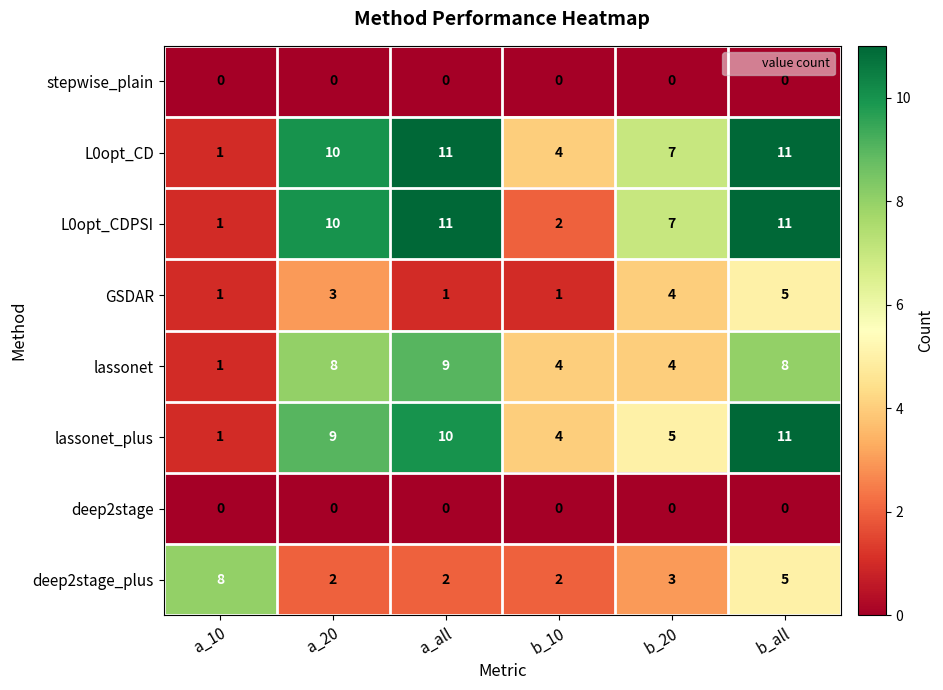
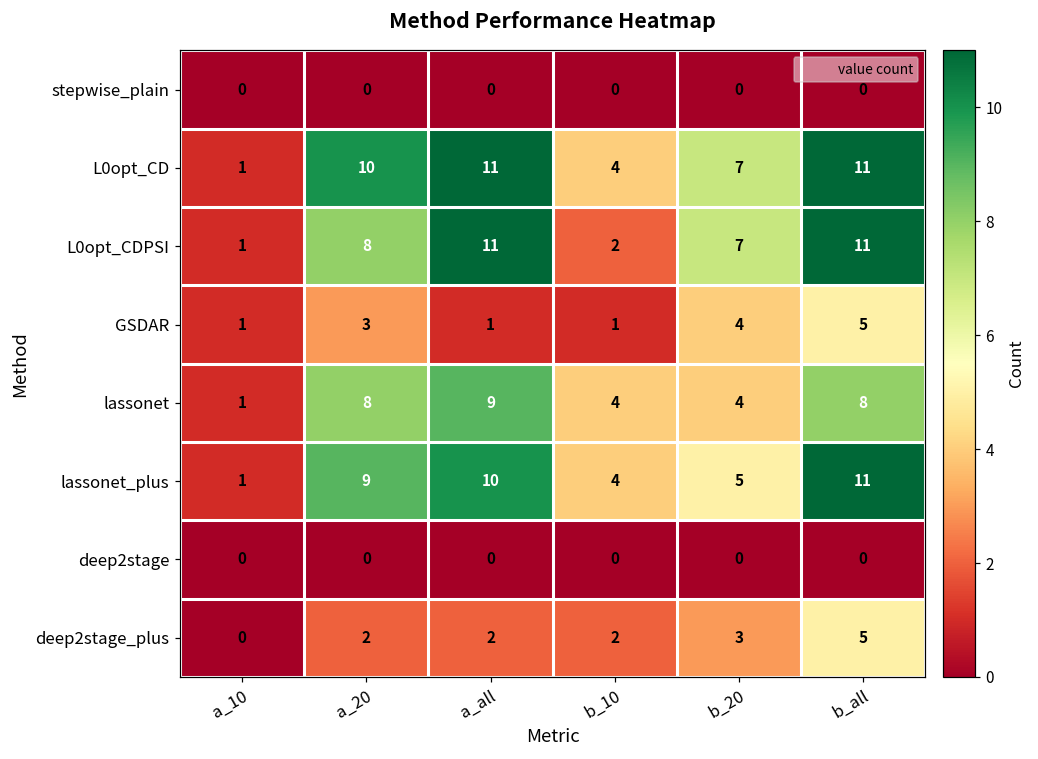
  {
    "stepwise_plain": {
      "a_10": 0,
      "a_20": 0,
      "a_all": 0,
      "b_10": 0,
      "b_20": 0
    },
    "L0opt_CD": {
      "a_10": 1,
      "a_20": 10,
      "a_all": 11,
      "b_10": 4,
      "b_20": 7,
      "b_all": 11
    },
    "L0opt_CDPSI": {
      "a_10": 1,
-     "a_20": 10,
+     "a_20": 8,
      "a_all": 11,
      "b_10": 2,
      "b_20": 7,
      "b_all": 11
    },
    "GSDAR": {
      "a_10": 1,
      "a_20": 3,
      "a_all": 1,
      "b_10": 1,
      "b_20": 4,
      "b_all": 5
    },
    "lassonet": {
      "a_10": 1,
      "a_20": 8,
      "a_all": 9,
      "b_10": 4,
      "b_20": 4,
      "b_all": 8
    },
    "lassonet_plus": {
      "a_10": 1,
      "a_20": 9,
      "a_all": 10,
      "b_10": 4,
      "b_20": 5,
      "b_all": 11
    },
    "deep2stage": {
      "a_10": 0,
      "a_20": 0,
      "a_all": 0,
      "b_10": 0,
      "b_20": 0,
      "b_all": 0
    },
    "deep2stage_plus": {
-     "a_10": 8,
+     "a_10": 0,
      "a_20": 2,
      "a_all": 2,
      "b_10": 2,
      "b_20": 3,
      "b_all": 5
    }
  }
